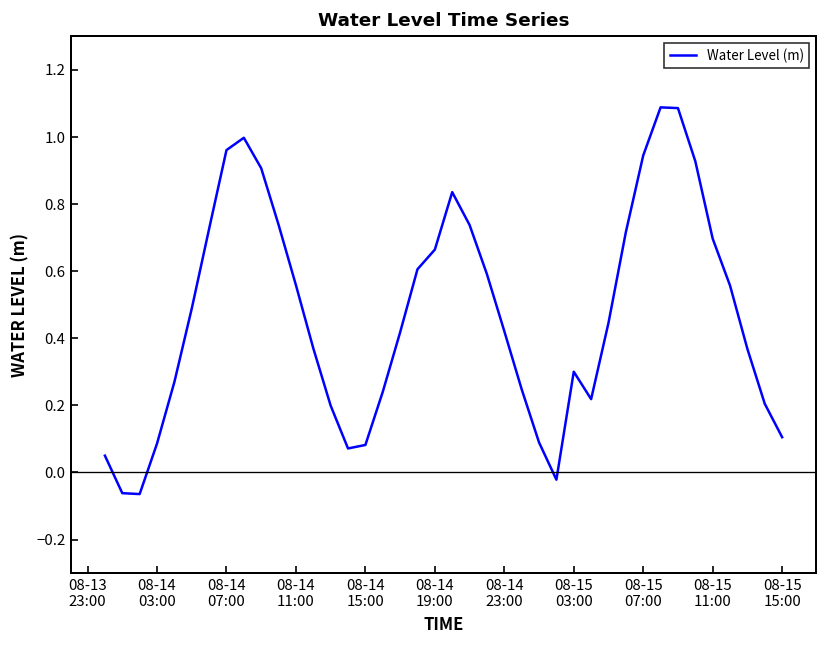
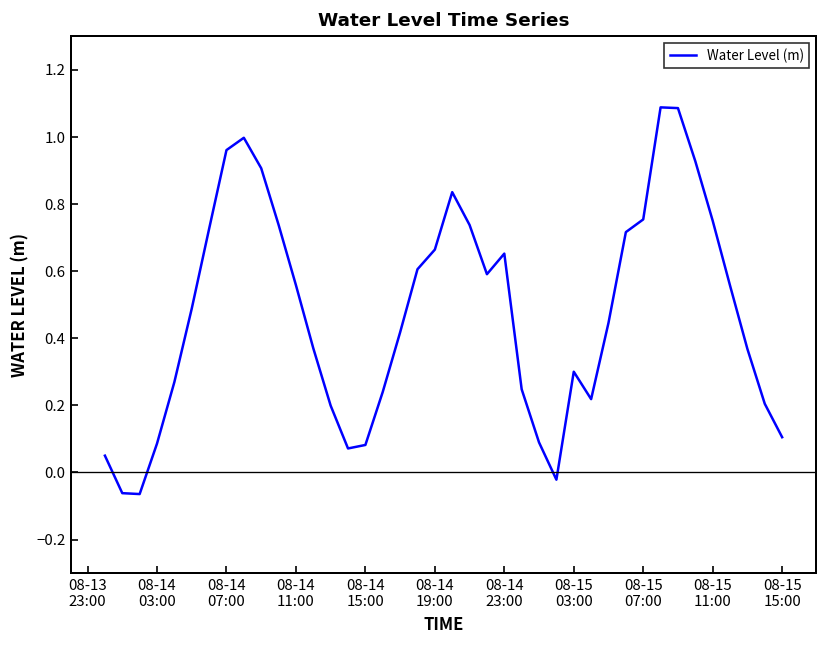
  {
    "08-14 03:00": 0.09,
    "08-14 07:00": 0.96,
    "08-14 11:00": 0.56,
    "08-14 15:00": 0.08,
    "08-14 19:00": 0.66,
-   "08-14 23:00": 0.42,
+   "08-14 23:00": 0.65,
    "08-15 03:00": 0.30,
-   "08-15 07:00": 0.95,
-   "08-15 11:00": 0.70,
+   "08-15 07:00": 0.75,
+   "08-15 11:00": 0.75,
    "08-15 15:00": 0.11
  }
